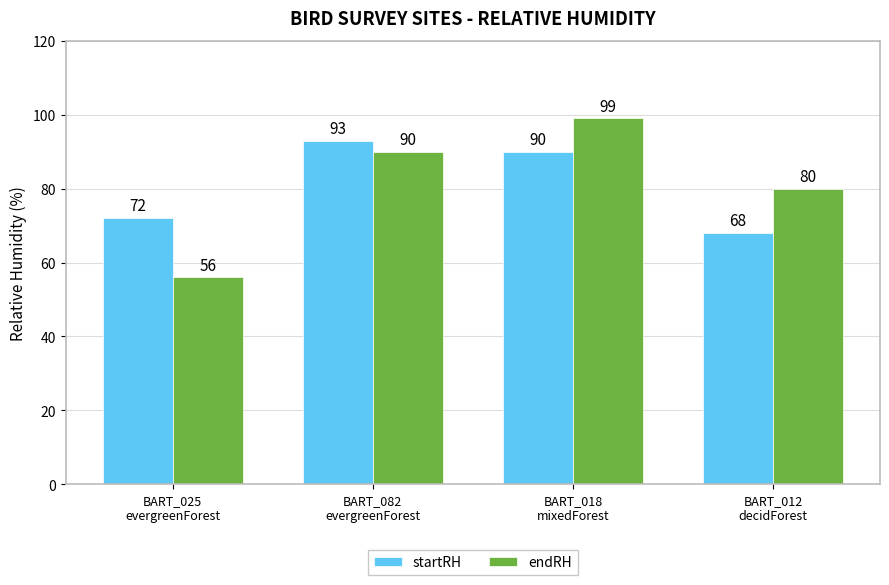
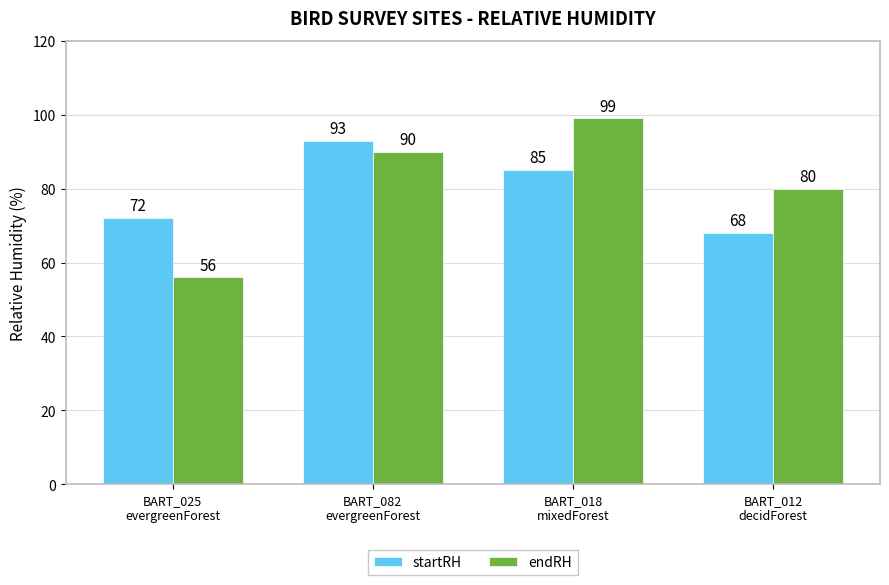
  {
    "startRH": {
      "BART_025 evergreenForest": 72,
      "BART_082 evergreenForest": 93,
-     "BART_018 mixedForest": 90,
+     "BART_018 mixedForest": 85,
      "BART_012 decidForest": 68
    },
    "endRH": {
      "BART_025 evergreenForest": 56,
      "BART_082 evergreenForest": 90,
      "BART_018 mixedForest": 99,
      "BART_012 decidForest": 80
    }
  }
